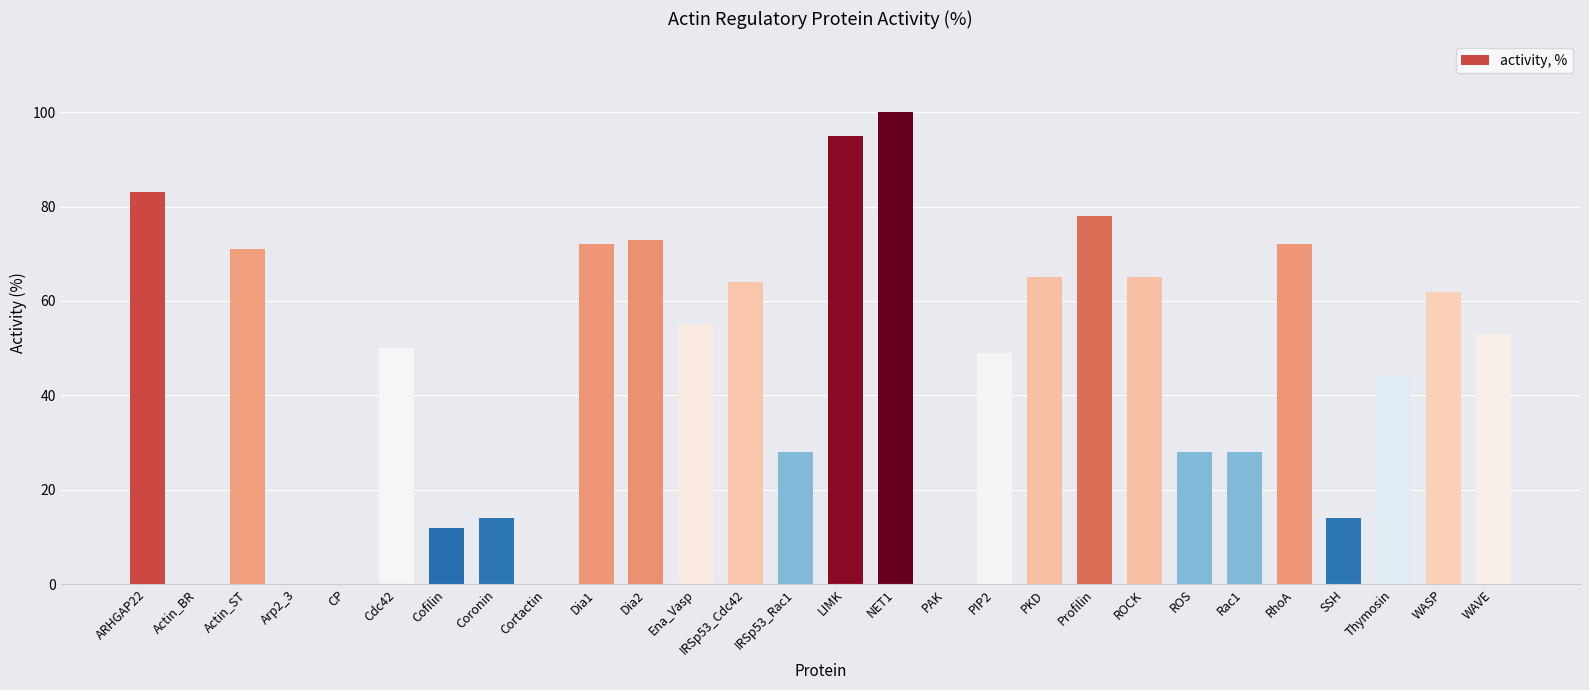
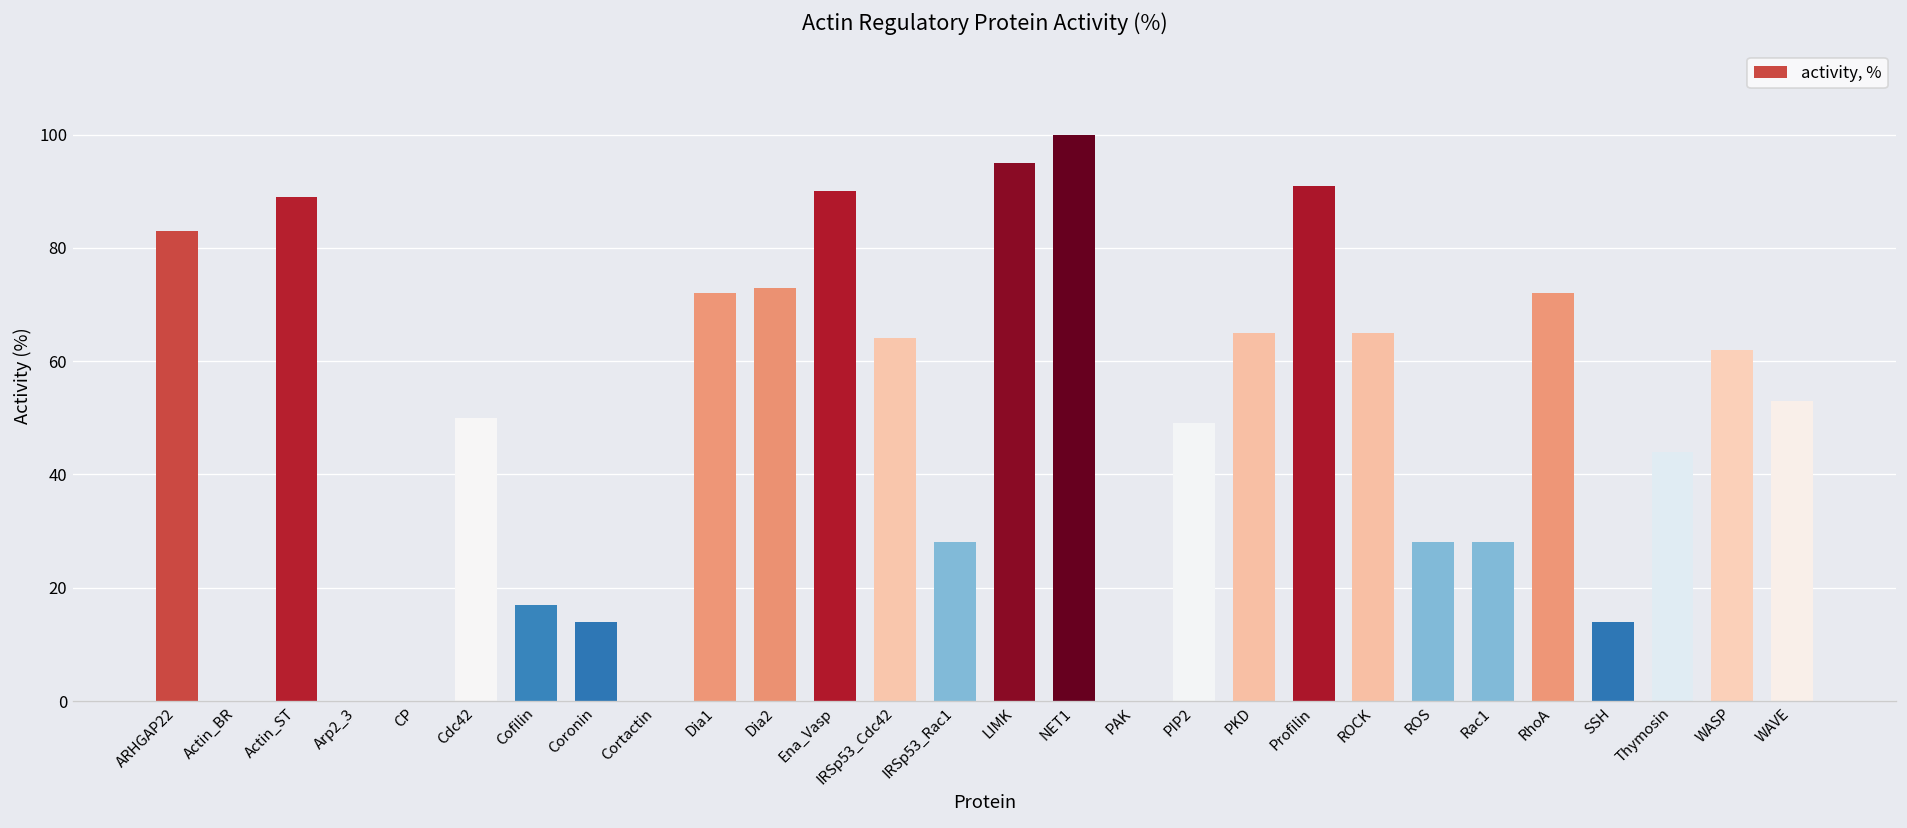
  {
    "ARHGAP22": 83,
    "Actin_BR": 0,
-   "Actin_ST": 71,
+   "Actin_ST": 89,
    "Arp2_3": 0,
    "CP": 0,
    "Cdc42": 50,
-   "Cofilin": 12,
+   "Cofilin": 17,
    "Coronin": 14,
    "Cortactin": 0,
    "Dia1": 72,
    "Dia2": 73,
-   "Ena_Vasp": 55,
+   "Ena_Vasp": 90,
    "IRSp53_Cdc42": 64,
    "IRSp53_Rac1": 28,
    "LIMK": 95,
    "NET1": 100,
    "PAK": 0,
    "PIP2": 49,
    "PKD": 65,
-   "Profilin": 78,
+   "Profilin": 91,
    "ROCK": 65,
    "ROS": 28,
    "Rac1": 28,
    "RhoA": 72,
    "SSH": 14,
    "Thymosin": 44,
    "WASP": 62,
    "WAVE": 53
  }
